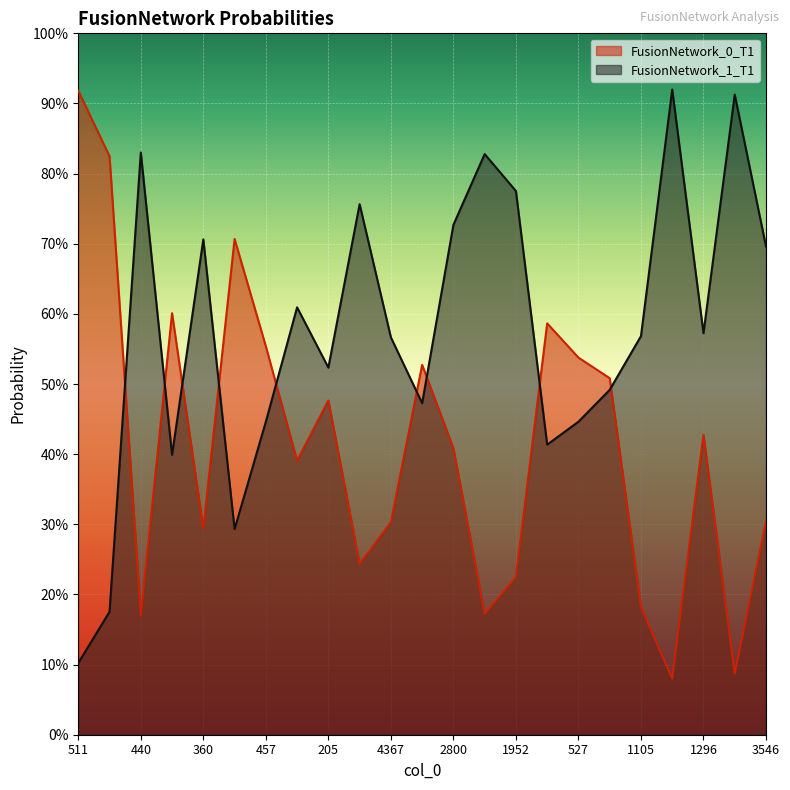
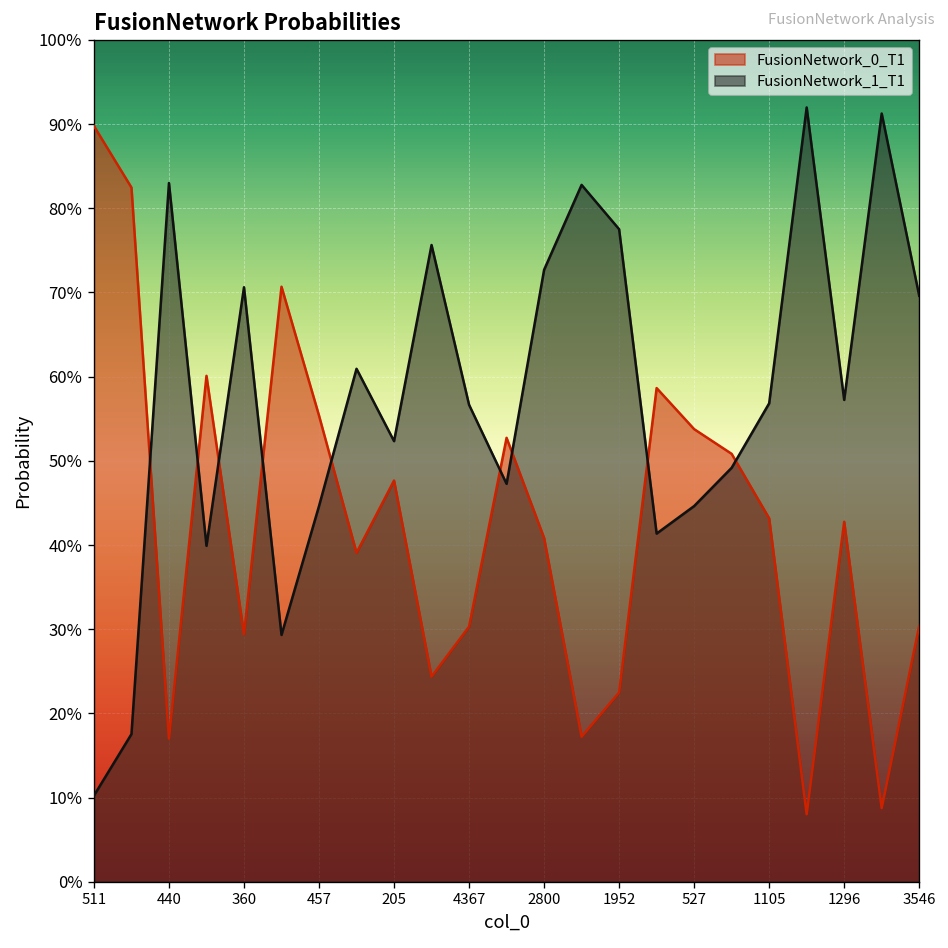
  {
    "FusionNetwork_0_T1": {
-     "511": "92%",
+     "511": "90%",
      "440": "17%",
      "360": "29%",
      "457": "55%",
      "205": "48%",
      "4367": "30%",
      "2800": "41%",
      "1952": "22%",
      "527": "54%",
-     "1105": "18%",
+     "1105": "43%",
      "1296": "43%",
      "3546": "30%"
    },
    "FusionNetwork_1_T1": {
      "511": "10%",
      "440": "83%",
      "360": "71%",
      "457": "45%",
      "205": "52%",
      "4367": "57%",
      "2800": "73%",
      "1952": "78%",
      "527": "45%",
      "1105": "57%",
      "1296": "57%",
      "3546": "70%"
    }
  }
